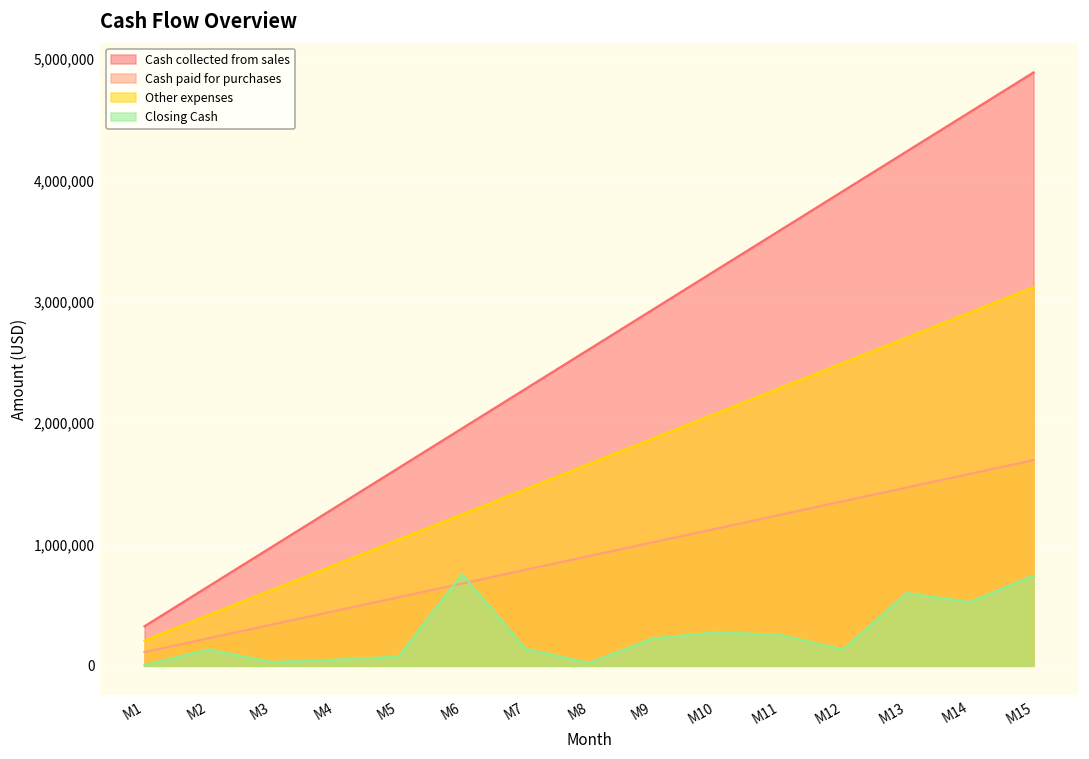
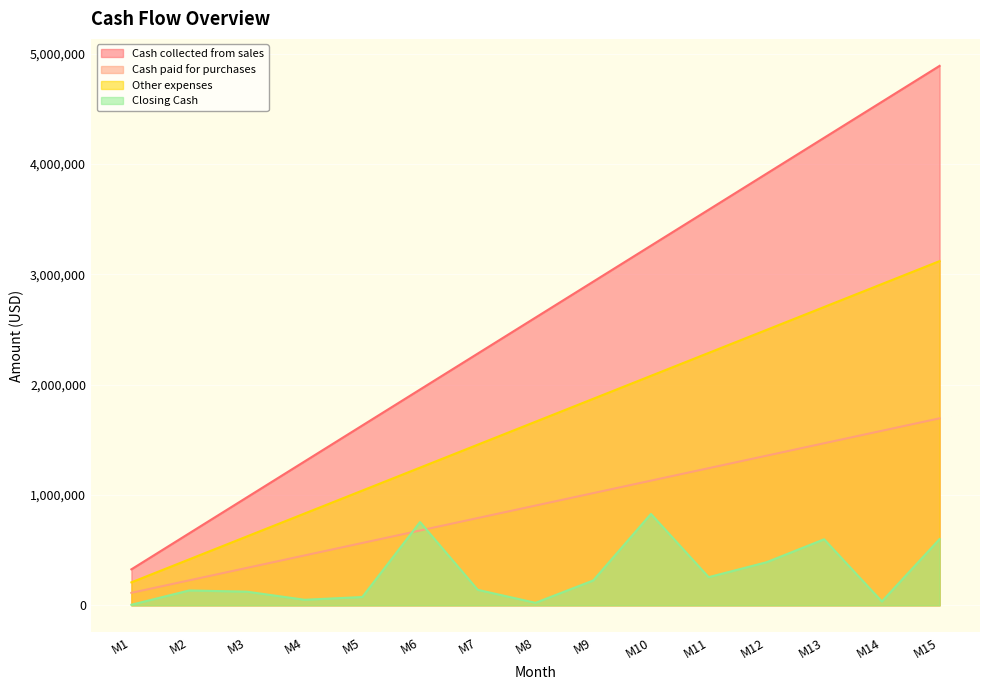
  {
    "Other expenses": {
      "M1": "210,000",
      "M2": "420,000",
      "M3": "620,000",
      "M4": "830,000",
      "M5": "1,040,000",
      "M6": "1,250,000",
      "M7": "1,460,000",
      "M8": "1,660,000",
      "M9": "1,870,000",
      "M10": "2,080,000",
      "M11": "2,290,000",
      "M12": "2,500,000",
      "M13": "2,700,000",
      "M14": "2,910,000",
      "M15": "3,120,000"
    },
    "Closing Cash": {
      "M1": "10,000",
      "M2": "130,000",
-     "M3": "30,000",
+     "M3": "120,000",
      "M4": "50,000",
      "M5": "80,000",
      "M6": "750,000",
      "M7": "140,000",
      "M8": "20,000",
      "M9": "230,000",
-     "M10": "280,000",
+     "M10": "830,000",
      "M11": "250,000",
-     "M12": "130,000",
+     "M12": "390,000",
      "M13": "600,000",
-     "M14": "530,000",
-     "M15": "740,000"
+     "M14": "30,000",
+     "M15": "600,000"
    }
  }
